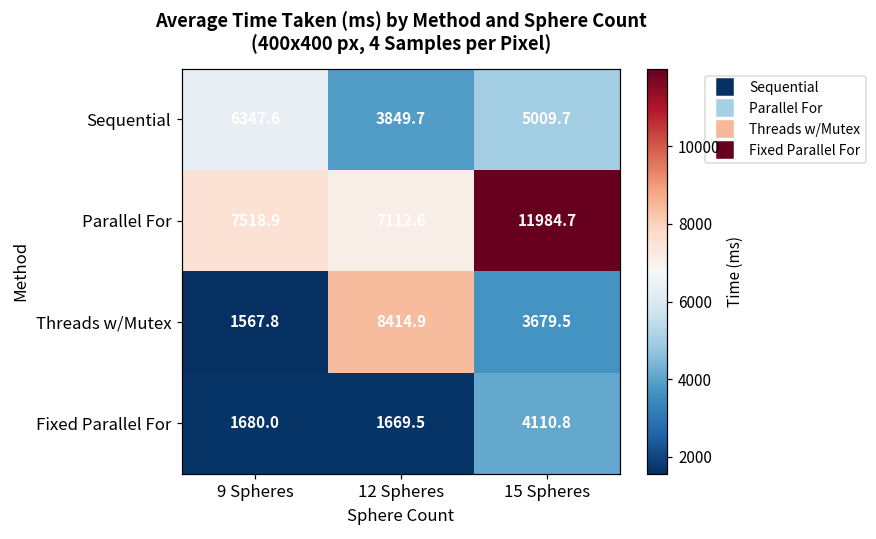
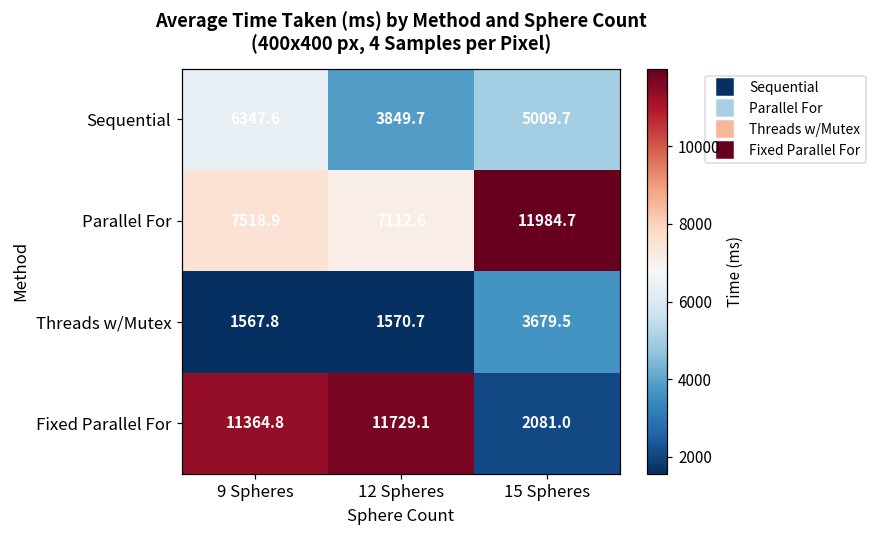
  {
    "Sequential": {
      "12 Spheres": 3849.7,
      "15 Spheres": 5009.7
    },
    "Parallel For": {
      "15 Spheres": 11984.7
    },
    "Threads w/Mutex": {
      "9 Spheres": 1567.8,
-     "12 Spheres": 8414.9,
+     "12 Spheres": 1570.7,
      "15 Spheres": 3679.5
    },
    "Fixed Parallel For": {
-     "9 Spheres": 1680.0,
-     "12 Spheres": 1669.5,
-     "15 Spheres": 4110.8
+     "9 Spheres": 11364.8,
+     "12 Spheres": 11729.1,
+     "15 Spheres": 2081.0
    }
  }
